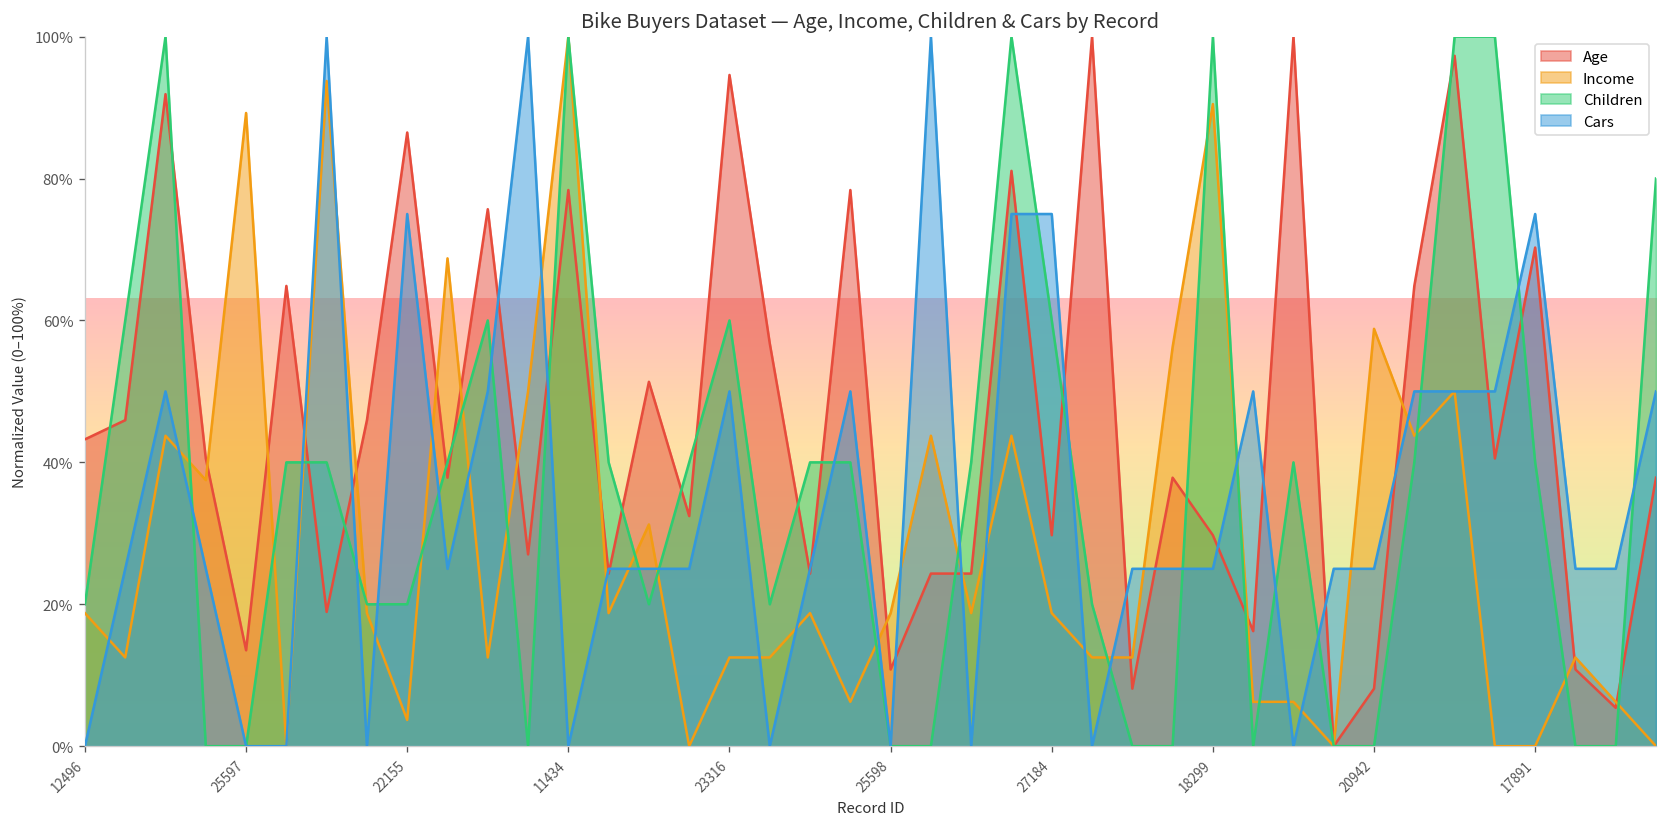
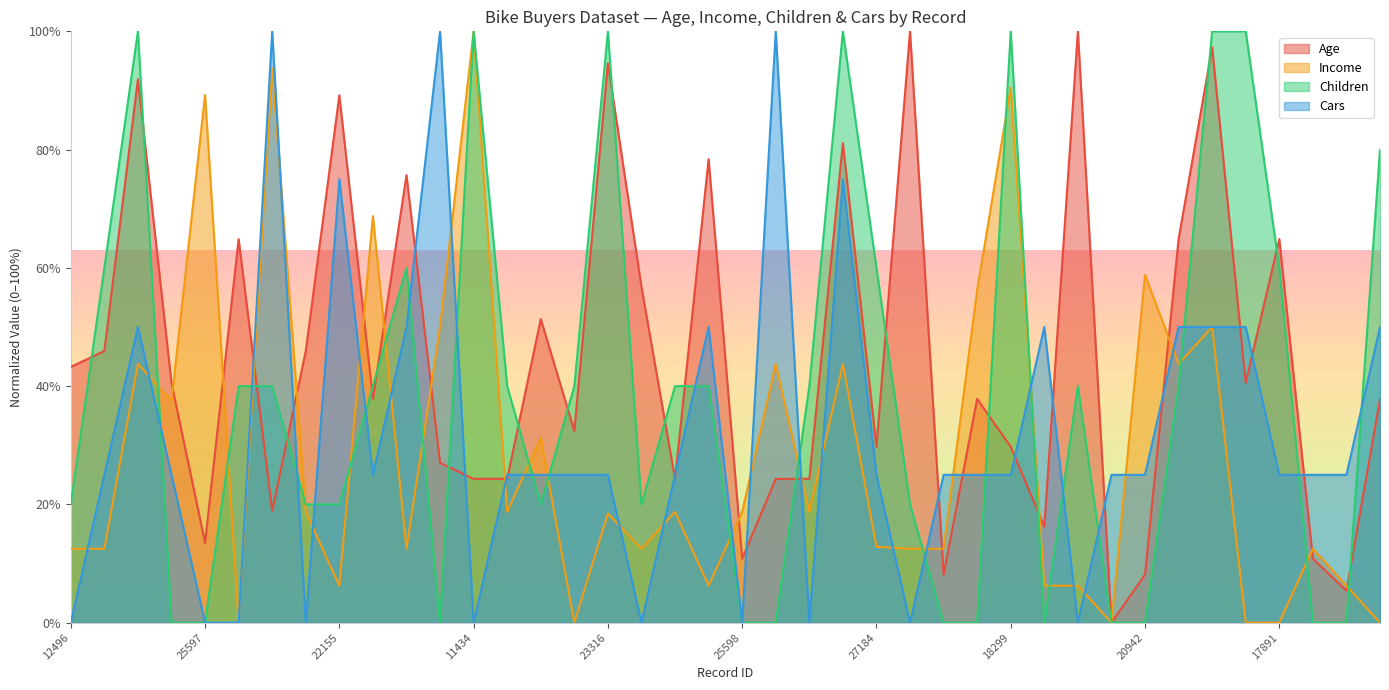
  {
    "Age": {
      "12496": "43%",
      "25597": "14%",
-     "22155": "86%",
-     "11434": "78%",
+     "22155": "89%",
+     "11434": "24%",
      "23316": "95%",
      "25598": "11%",
      "27184": "30%",
      "18299": "30%",
      "20942": "8%",
-     "17891": "70%"
+     "17891": "65%"
    },
    "Income": {
-     "12496": "19%",
+     "12496": "12%",
      "25597": "89%",
-     "22155": "4%",
-     "23316": "13%",
+     "22155": "6%",
+     "23316": "18%",
      "25598": "19%",
-     "27184": "19%",
+     "27184": "13%",
      "18299": "90%",
      "20942": "59%",
      "17891": "0%"
    },
    "Children": {
      "12496": "20%",
      "22155": "20%",
-     "23316": "60%",
+     "23316": "100%",
      "27184": "60%",
      "18299": "100%",
      "20942": "0%",
-     "17891": "40%"
+     "17891": "60%"
    },
    "Cars": {
      "12496": "0%",
      "22155": "75%",
      "11434": "0%",
-     "23316": "50%",
-     "27184": "75%",
+     "23316": "25%",
+     "27184": "25%",
      "18299": "25%",
      "20942": "25%",
-     "17891": "75%"
+     "17891": "25%"
    }
  }
